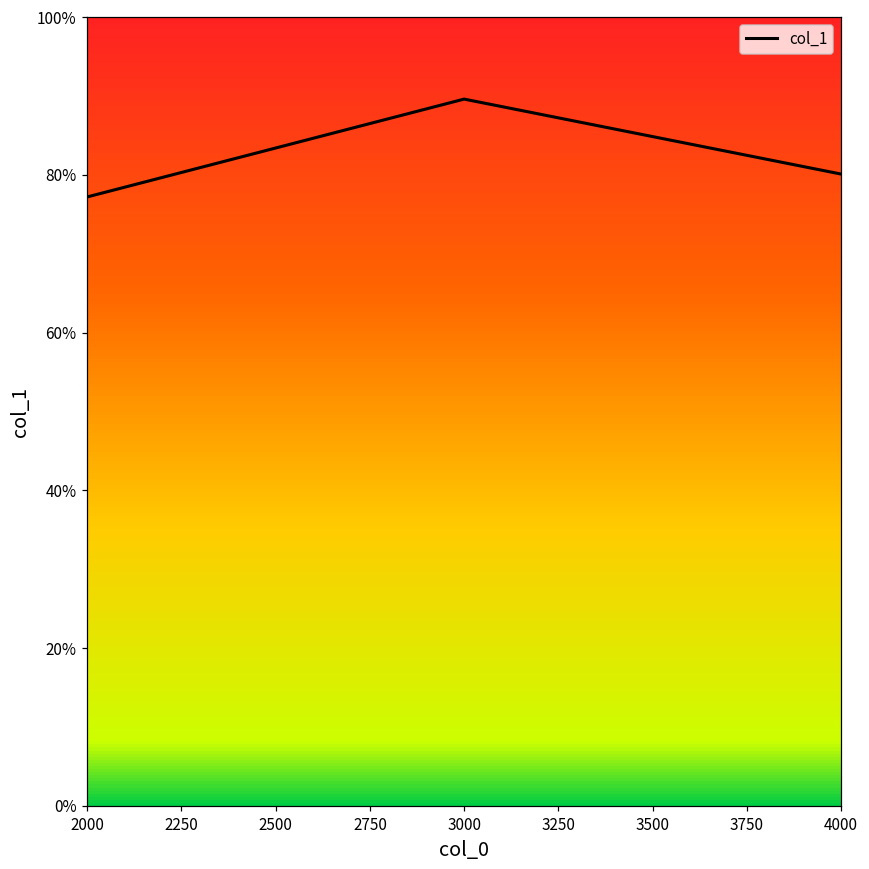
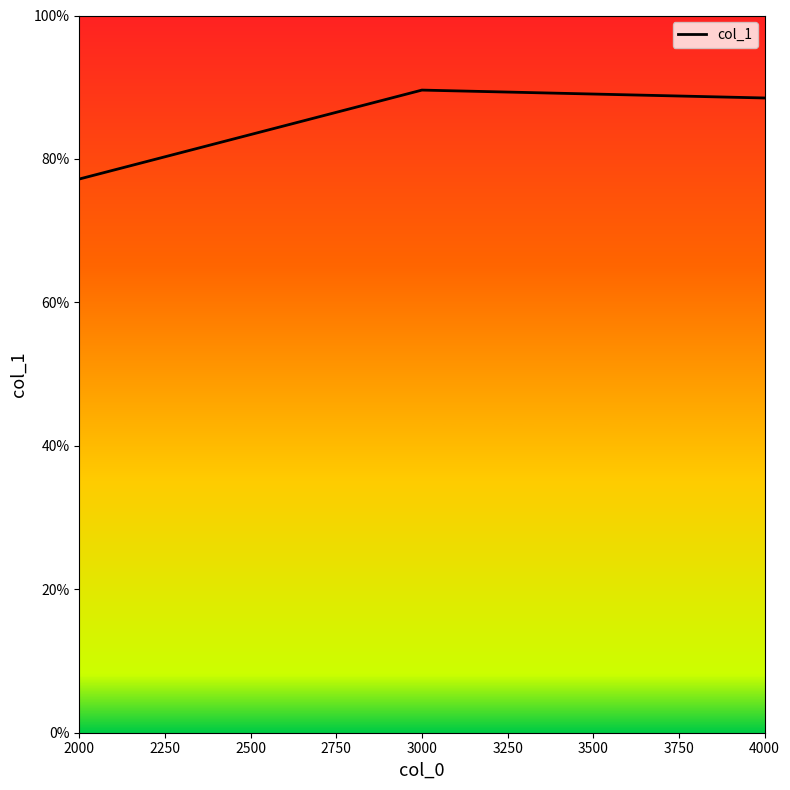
  {
    "2000": "77%",
    "3000": "90%",
-   "4000": "80%"
+   "4000": "89%"
  }
